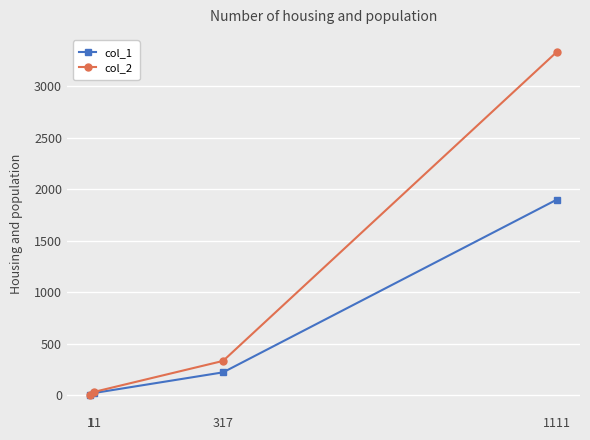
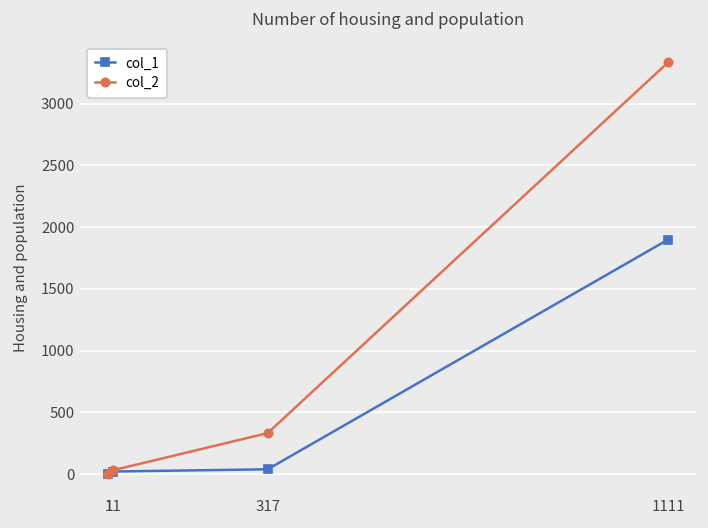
  {
    "col_1": {
-     "317": 220,
+     "317": 40,
      "1111": 1900
    },
    "col_2": {
      "317": 330,
      "1111": 3330
    }
  }
